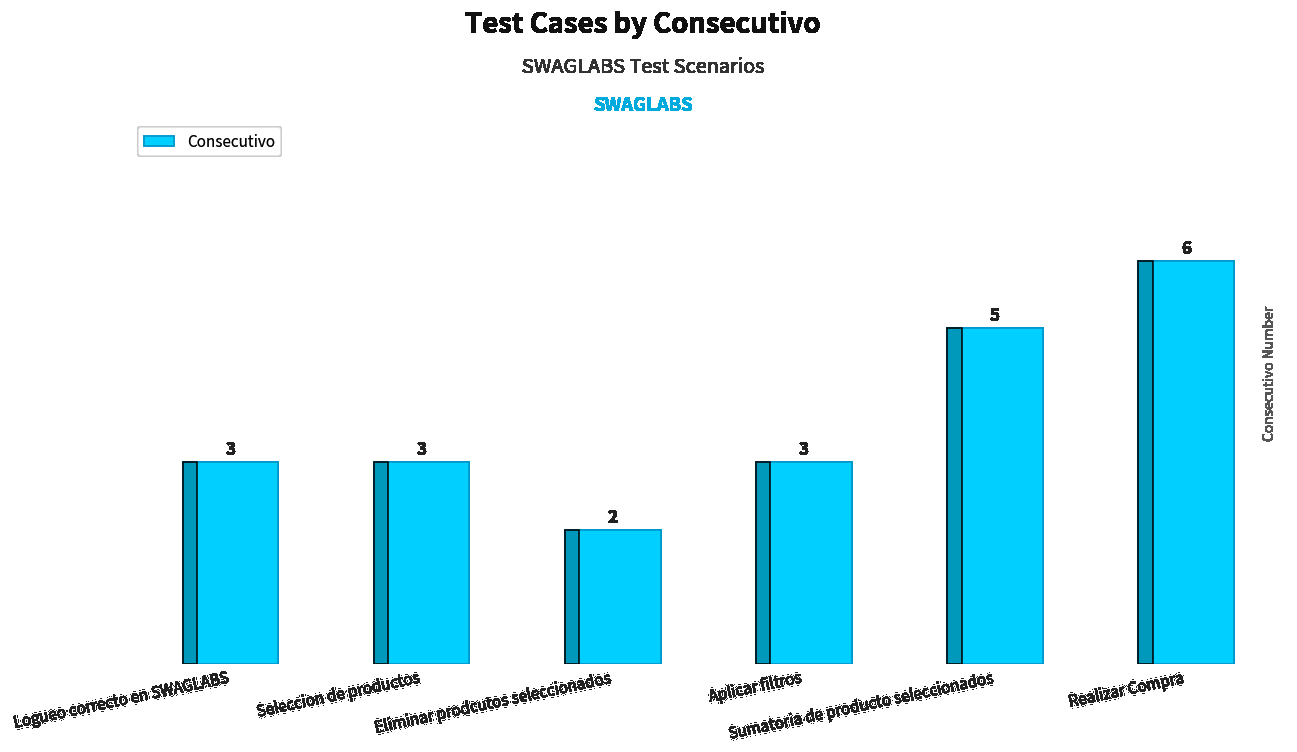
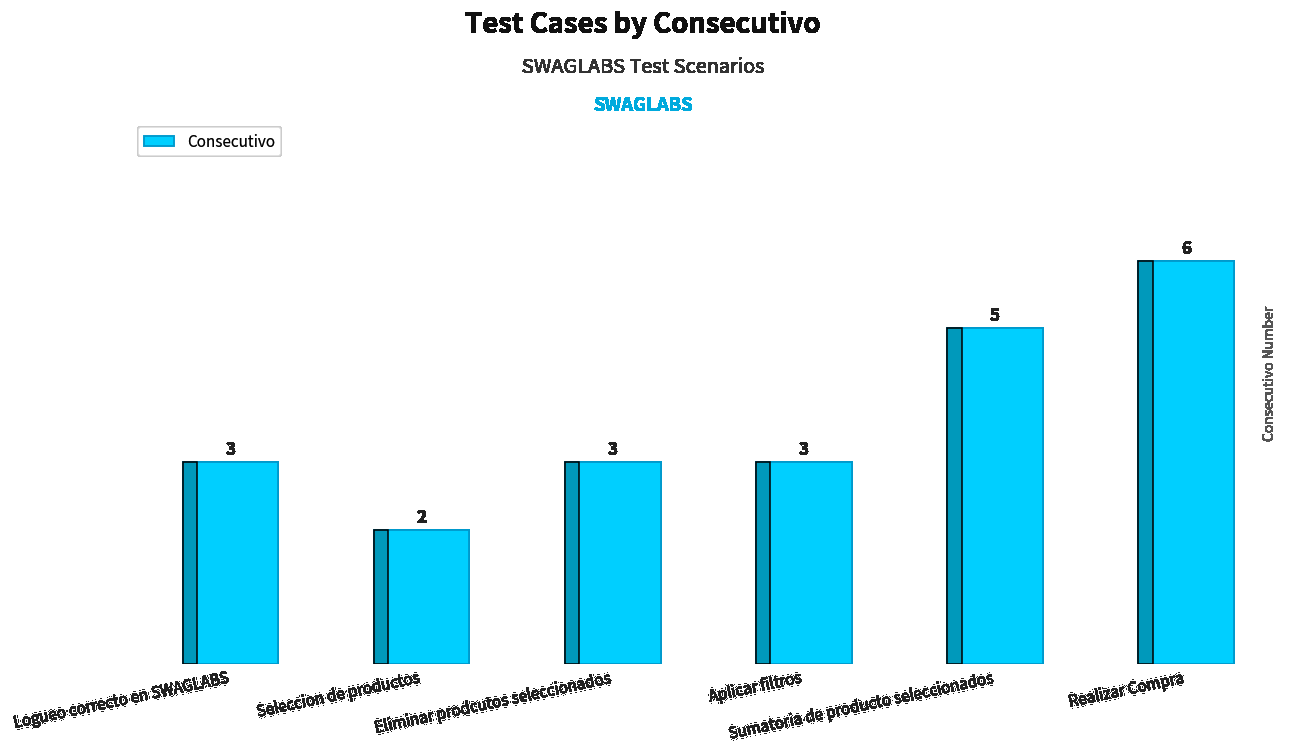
  {
    "Logueo correcto en SWAGLABS": 3,
-   "Seleccion de productos": 3,
-   "Eliminar prodcutos seleccionados": 2,
+   "Seleccion de productos": 2,
+   "Eliminar prodcutos seleccionados": 3,
    "Aplicar filtros": 3,
    "Sumatoria de producto seleccionados": 5,
    "Realizar Compra": 6
  }
